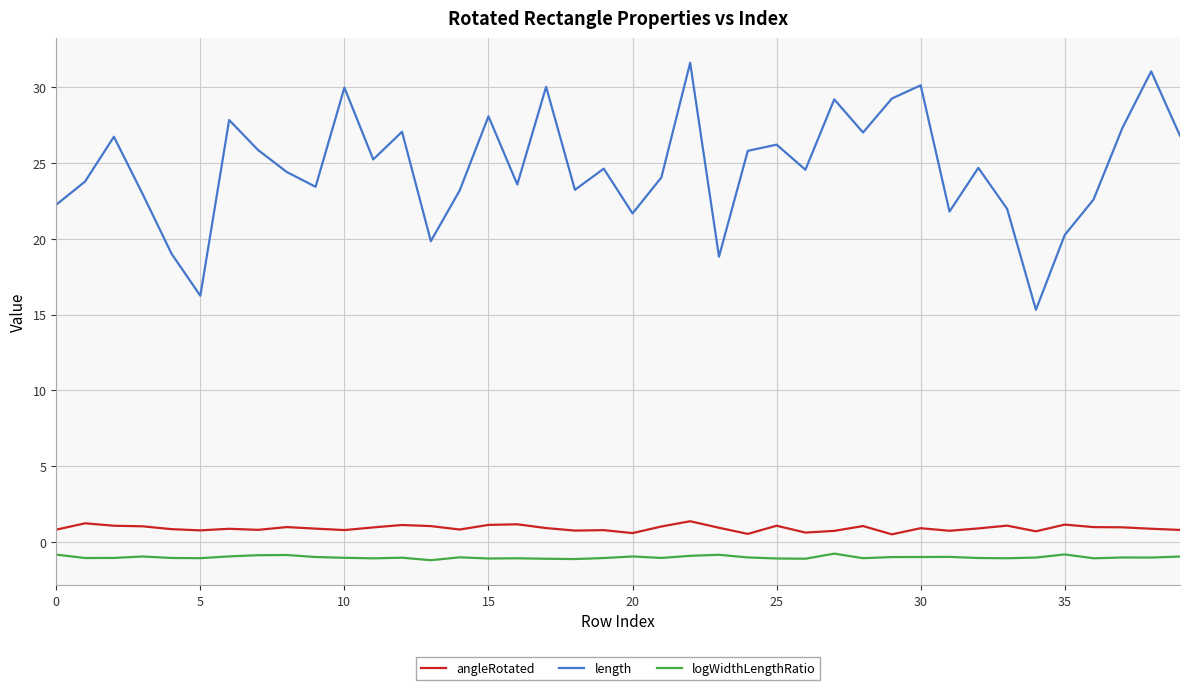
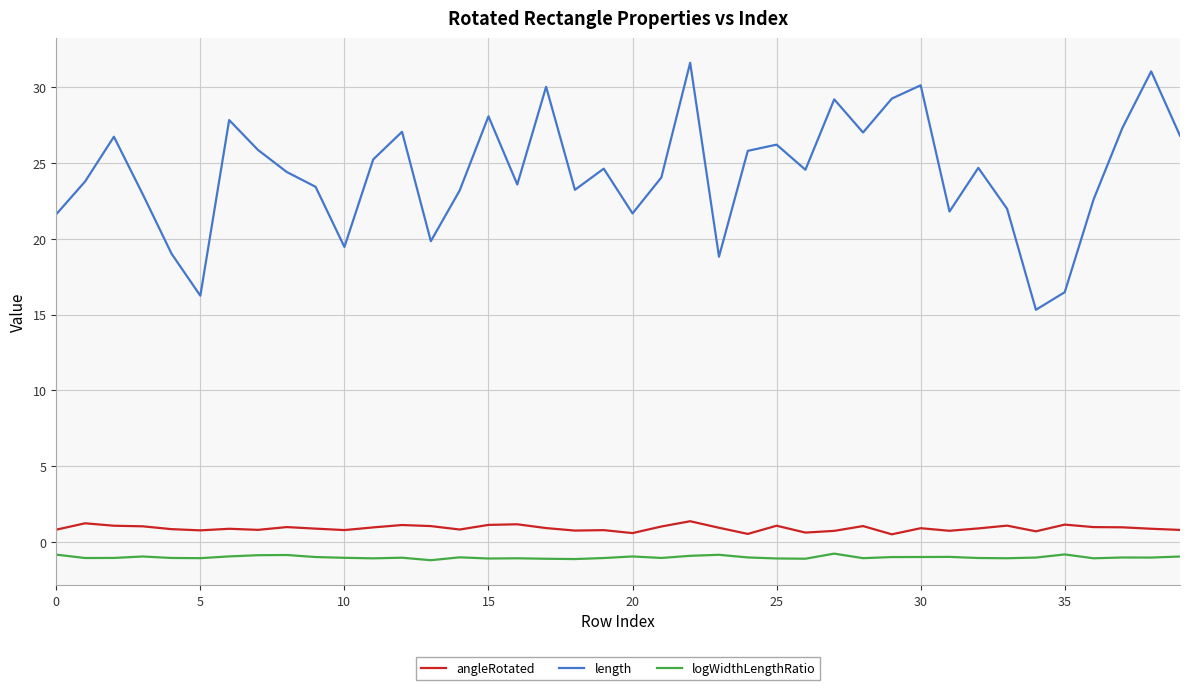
  {
    "angleRotated": {
      "0": 0.8,
      "5": 0.8,
      "10": 0.8,
      "15": 1.2,
      "20": 0.6,
      "25": 1.1,
      "30": 0.9,
      "35": 1.2
    },
    "length": {
-     "0": 22.2,
+     "0": 21.6,
      "5": 16.2,
-     "10": 29.9,
+     "10": 19.4,
      "15": 28.0,
      "20": 21.7,
      "25": 26.2,
      "30": 30.1,
-     "35": 20.2
+     "35": 16.5
    },
    "logWidthLengthRatio": {
      "0": -0.8,
      "5": -1.0,
      "10": -1.0,
      "15": -1.1,
      "20": -0.9,
      "25": -1.1,
      "30": -1.0,
      "35": -0.8
    }
  }
